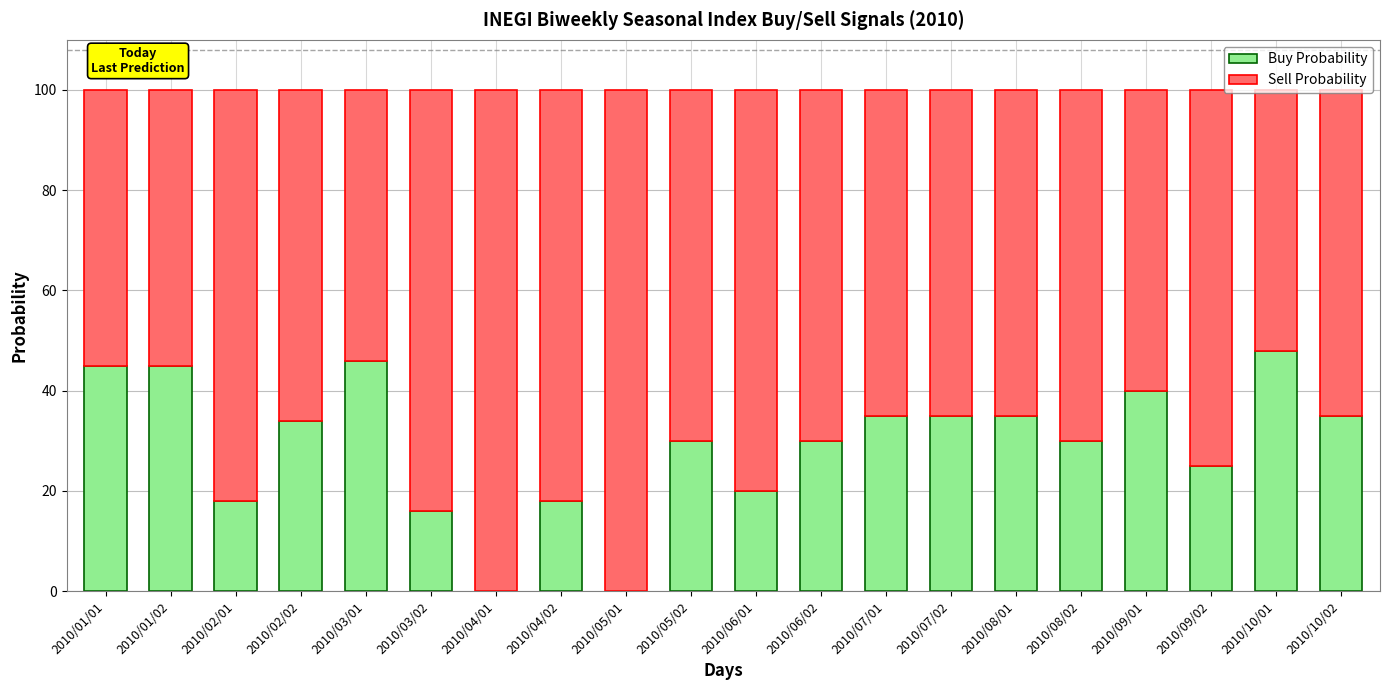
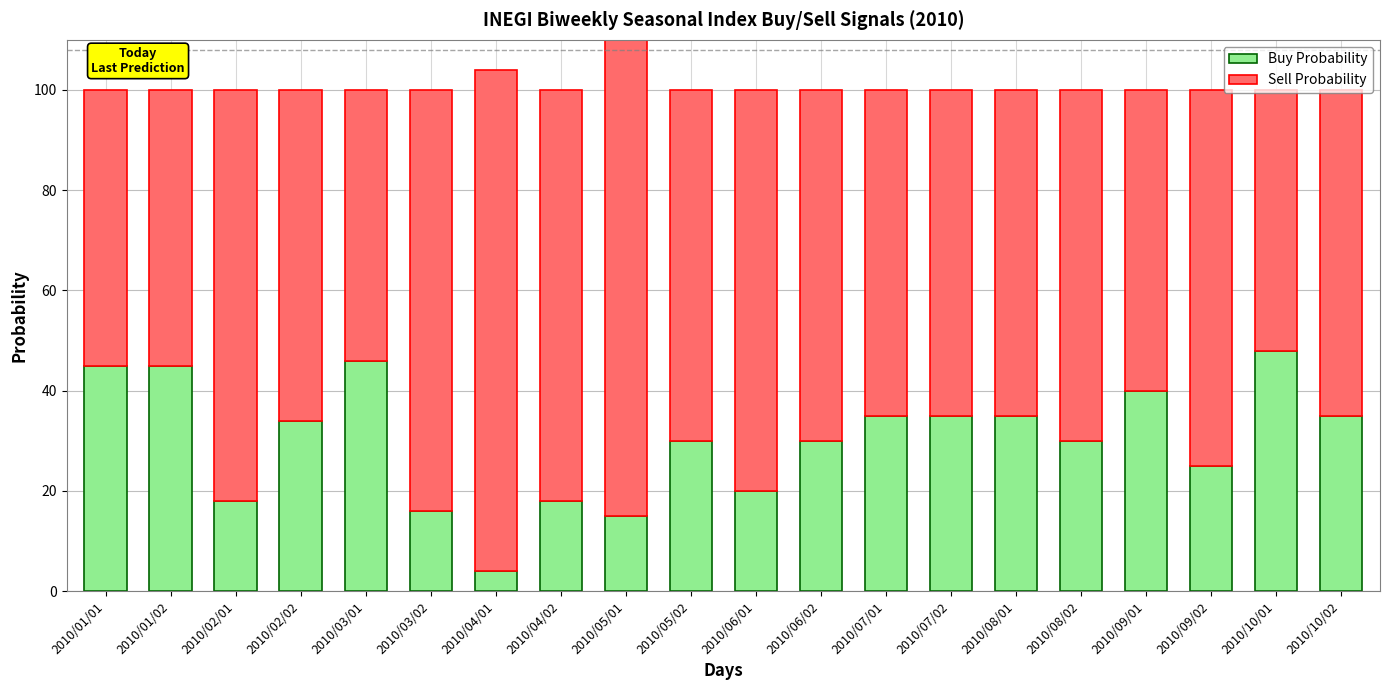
  {
    "Buy Probability": {
      "2010/01/01": 45,
      "2010/01/02": 45,
      "2010/02/01": 18,
      "2010/02/02": 34,
      "2010/03/01": 46,
      "2010/03/02": 16,
-     "2010/04/01": 0,
+     "2010/04/01": 4,
      "2010/04/02": 18,
-     "2010/05/01": 0,
+     "2010/05/01": 15,
      "2010/05/02": 30,
      "2010/06/01": 20,
      "2010/06/02": 30,
      "2010/07/01": 35,
      "2010/07/02": 35,
      "2010/08/01": 35,
      "2010/08/02": 30,
      "2010/09/01": 40,
      "2010/09/02": 25,
      "2010/10/01": 48,
      "2010/10/02": 35
    },
    "Sell Probability": {
      "2010/01/01": 55,
      "2010/01/02": 55,
      "2010/02/01": 82,
      "2010/02/02": 66,
      "2010/03/01": 54,
      "2010/03/02": 84,
      "2010/04/01": 100,
      "2010/04/02": 82,
      "2010/05/02": 70,
      "2010/06/01": 80,
      "2010/06/02": 70,
      "2010/07/01": 65,
      "2010/07/02": 65,
      "2010/08/01": 65,
      "2010/08/02": 70,
      "2010/09/01": 60,
      "2010/09/02": 75
    }
  }
